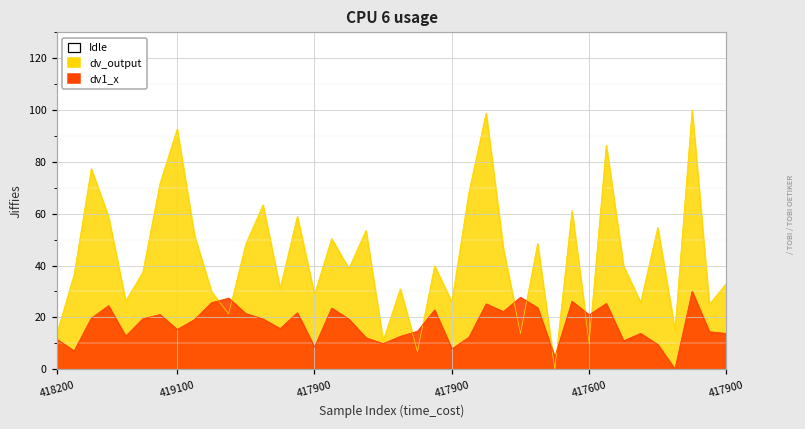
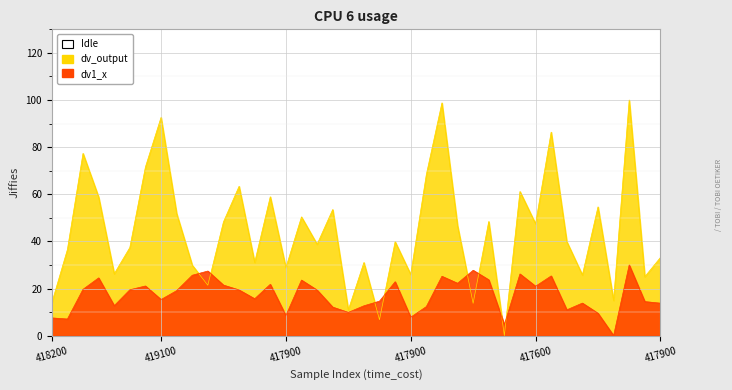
  {
    "dv_output": {
      "418200": 14,
      "419100": 93,
-     "417600": 10
+     "417600": 47
    },
    "dv1_x": {
-     "418200": 12,
+     "418200": 8,
      "419100": 15,
      "417600": 21
    }
  }
